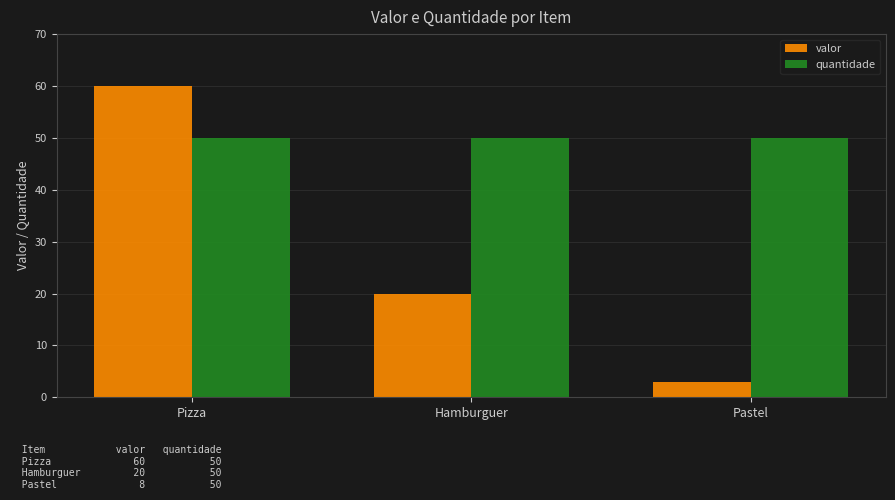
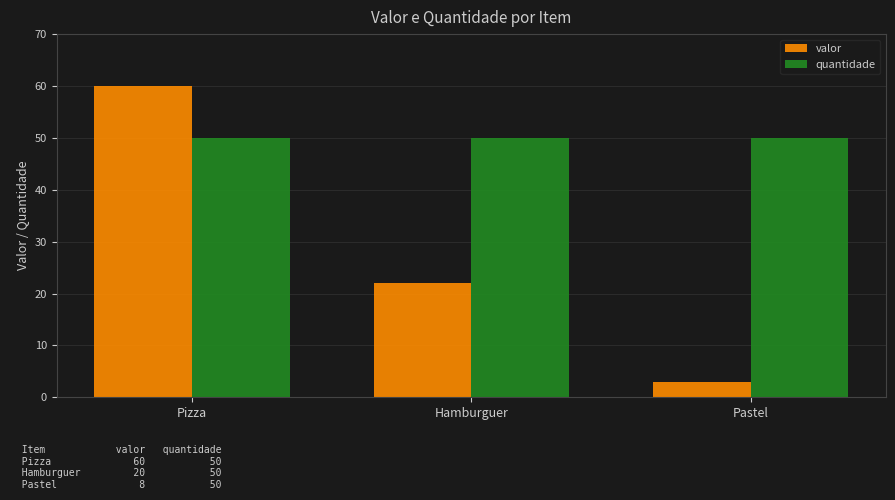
  {
    "valor": {
      "Pizza": 60,
-     "Hamburguer": 20,
+     "Hamburguer": 22,
      "Pastel": 3
    },
    "quantidade": {
      "Pizza": 50,
      "Hamburguer": 50,
      "Pastel": 50
    }
  }
